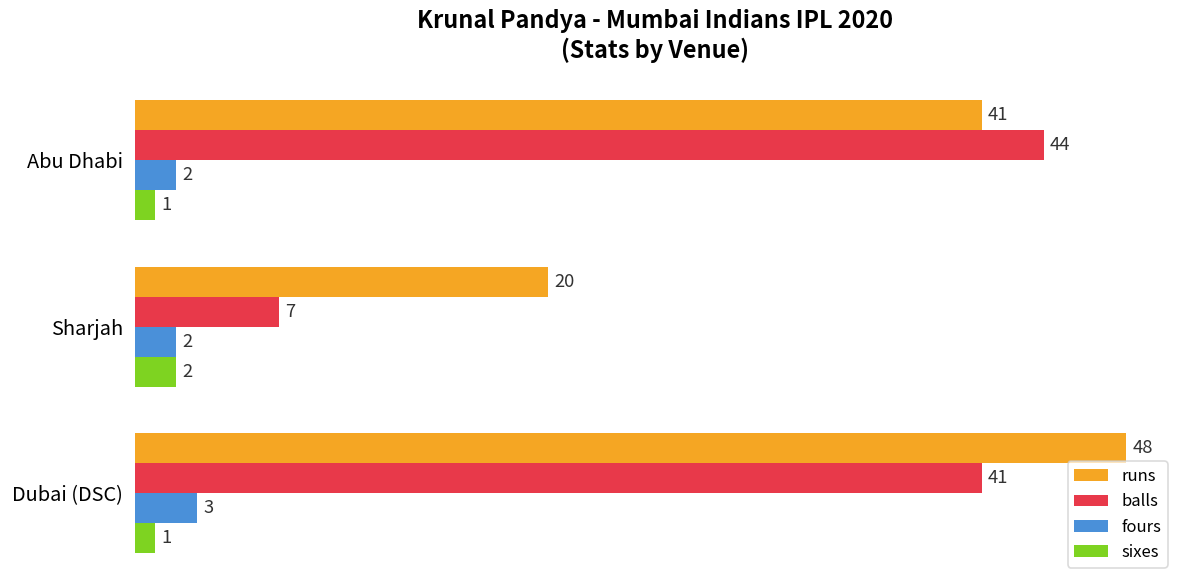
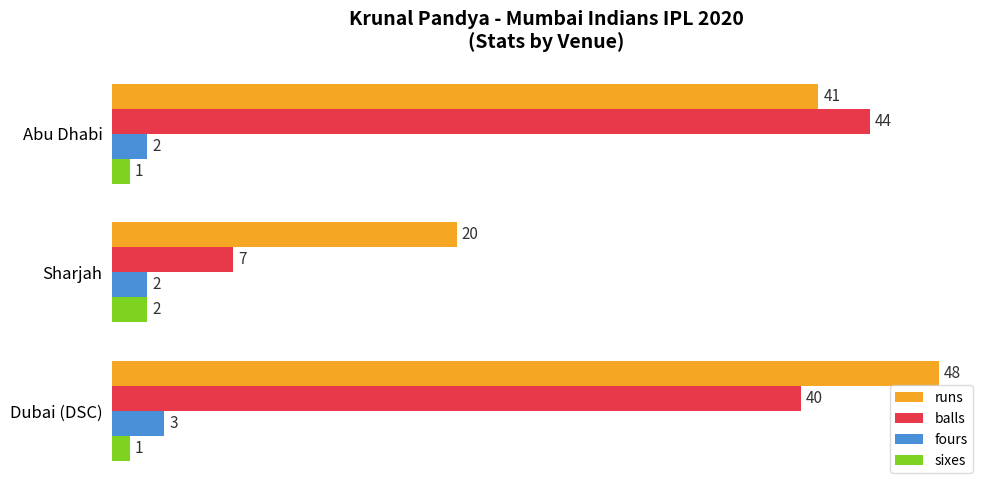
  {
    "runs": {
      "Abu Dhabi": 41,
      "Sharjah": 20,
      "Dubai (DSC)": 48
    },
    "balls": {
      "Abu Dhabi": 44,
      "Sharjah": 7,
-     "Dubai (DSC)": 41
+     "Dubai (DSC)": 40
    },
    "fours": {
      "Abu Dhabi": 2,
      "Sharjah": 2,
      "Dubai (DSC)": 3
    },
    "sixes": {
      "Abu Dhabi": 1,
      "Sharjah": 2,
      "Dubai (DSC)": 1
    }
  }
